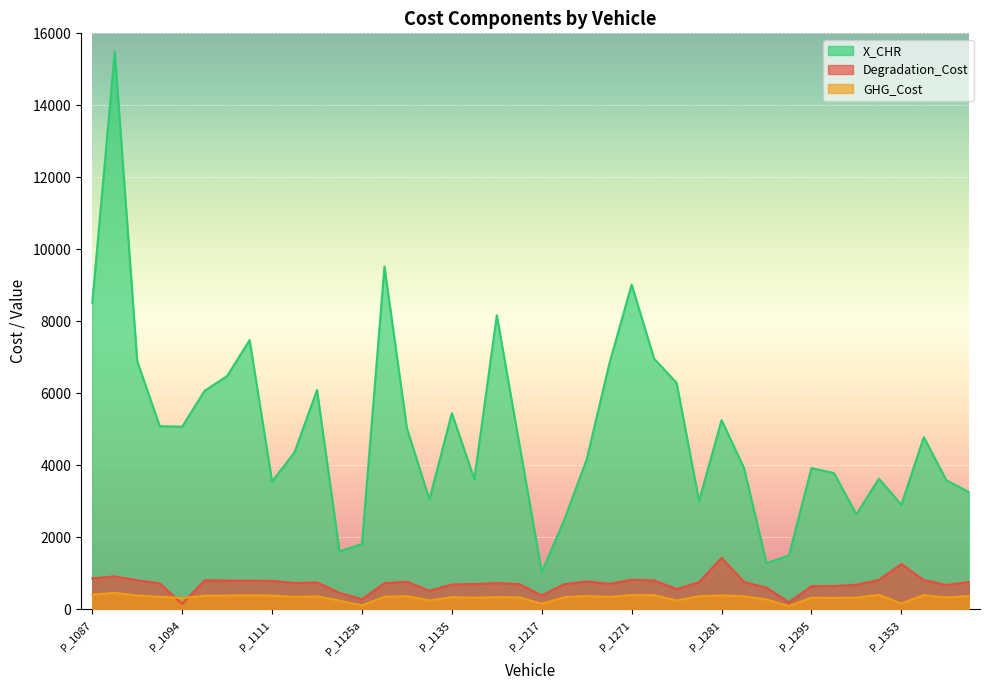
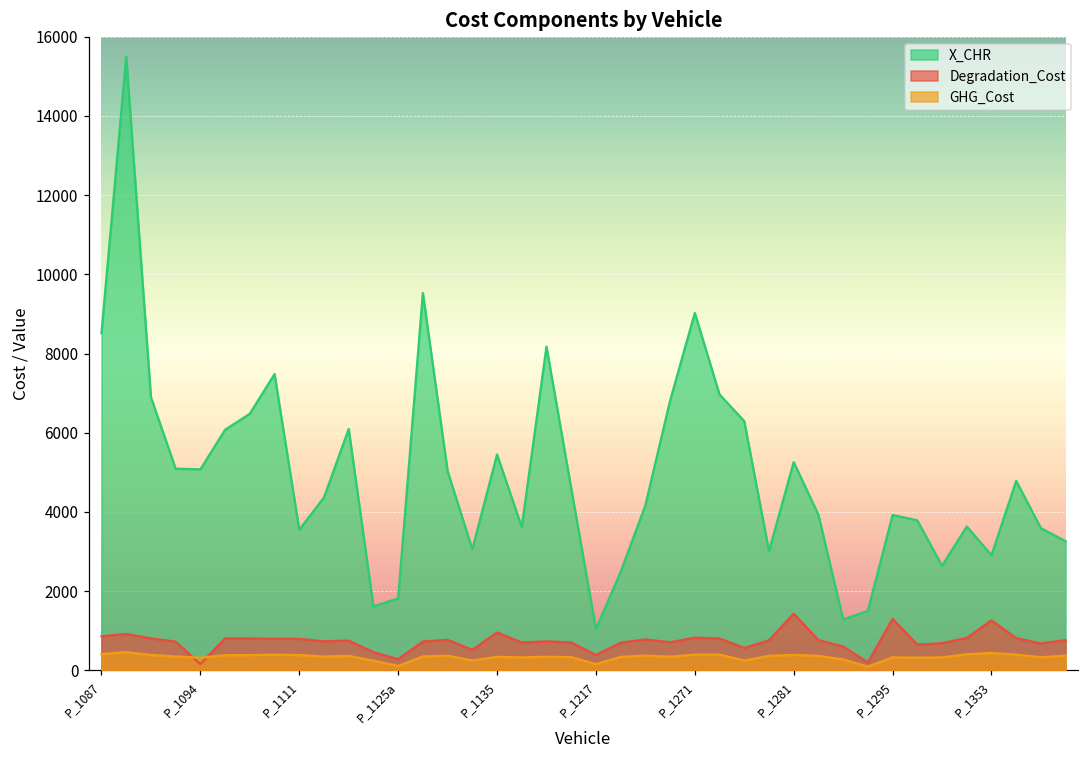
  {
    "X_CHR": {
      "P_1087": 8500,
      "P_1094": 5100,
      "P_1111": 3600,
      "P_1125a": 1800,
      "P_1135": 5500,
      "P_1217": 1000,
      "P_1271": 9000,
      "P_1281": 5300,
      "P_1295": 3900,
      "P_1353": 2900
    },
    "Degradation_Cost": {
      "P_1087": 900,
      "P_1094": 200,
      "P_1111": 800,
      "P_1125a": 300,
-     "P_1135": 700,
+     "P_1135": 1000,
      "P_1217": 400,
      "P_1271": 800,
      "P_1281": 1400,
-     "P_1295": 600,
+     "P_1295": 1300,
      "P_1353": 1300
    },
    "GHG_Cost": {
      "P_1087": 400,
      "P_1094": 300,
      "P_1111": 400,
      "P_1125a": 100,
      "P_1135": 300,
      "P_1217": 200,
      "P_1271": 400,
      "P_1281": 400,
      "P_1295": 300,
-     "P_1353": 200
+     "P_1353": 400
    }
  }
